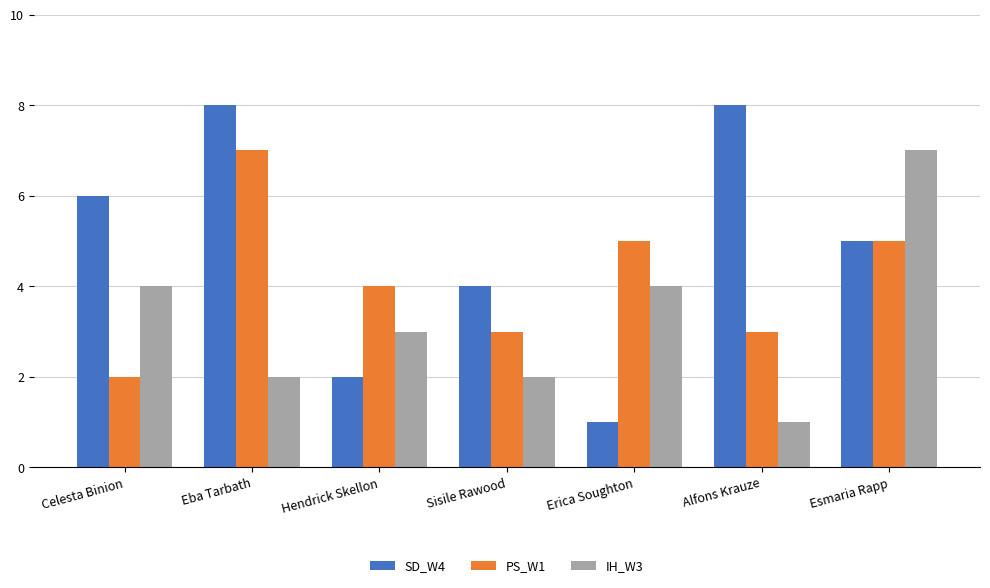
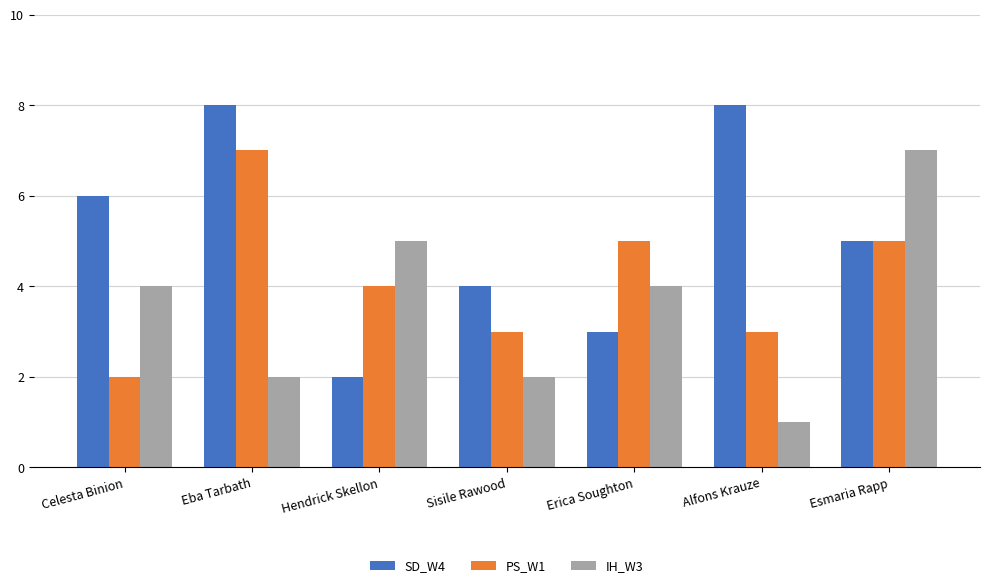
  {
    "SD_W4": {
      "Celesta Binion": 6,
      "Eba Tarbath": 8,
      "Hendrick Skellon": 2,
      "Sisile Rawood": 4,
-     "Erica Soughton": 1,
+     "Erica Soughton": 3,
      "Alfons Krauze": 8,
      "Esmaria Rapp": 5
    },
    "PS_W1": {
      "Celesta Binion": 2,
      "Eba Tarbath": 7,
      "Hendrick Skellon": 4,
      "Sisile Rawood": 3,
      "Erica Soughton": 5,
      "Alfons Krauze": 3,
      "Esmaria Rapp": 5
    },
    "IH_W3": {
      "Celesta Binion": 4,
      "Eba Tarbath": 2,
-     "Hendrick Skellon": 3,
+     "Hendrick Skellon": 5,
      "Sisile Rawood": 2,
      "Erica Soughton": 4,
      "Alfons Krauze": 1,
      "Esmaria Rapp": 7
    }
  }
